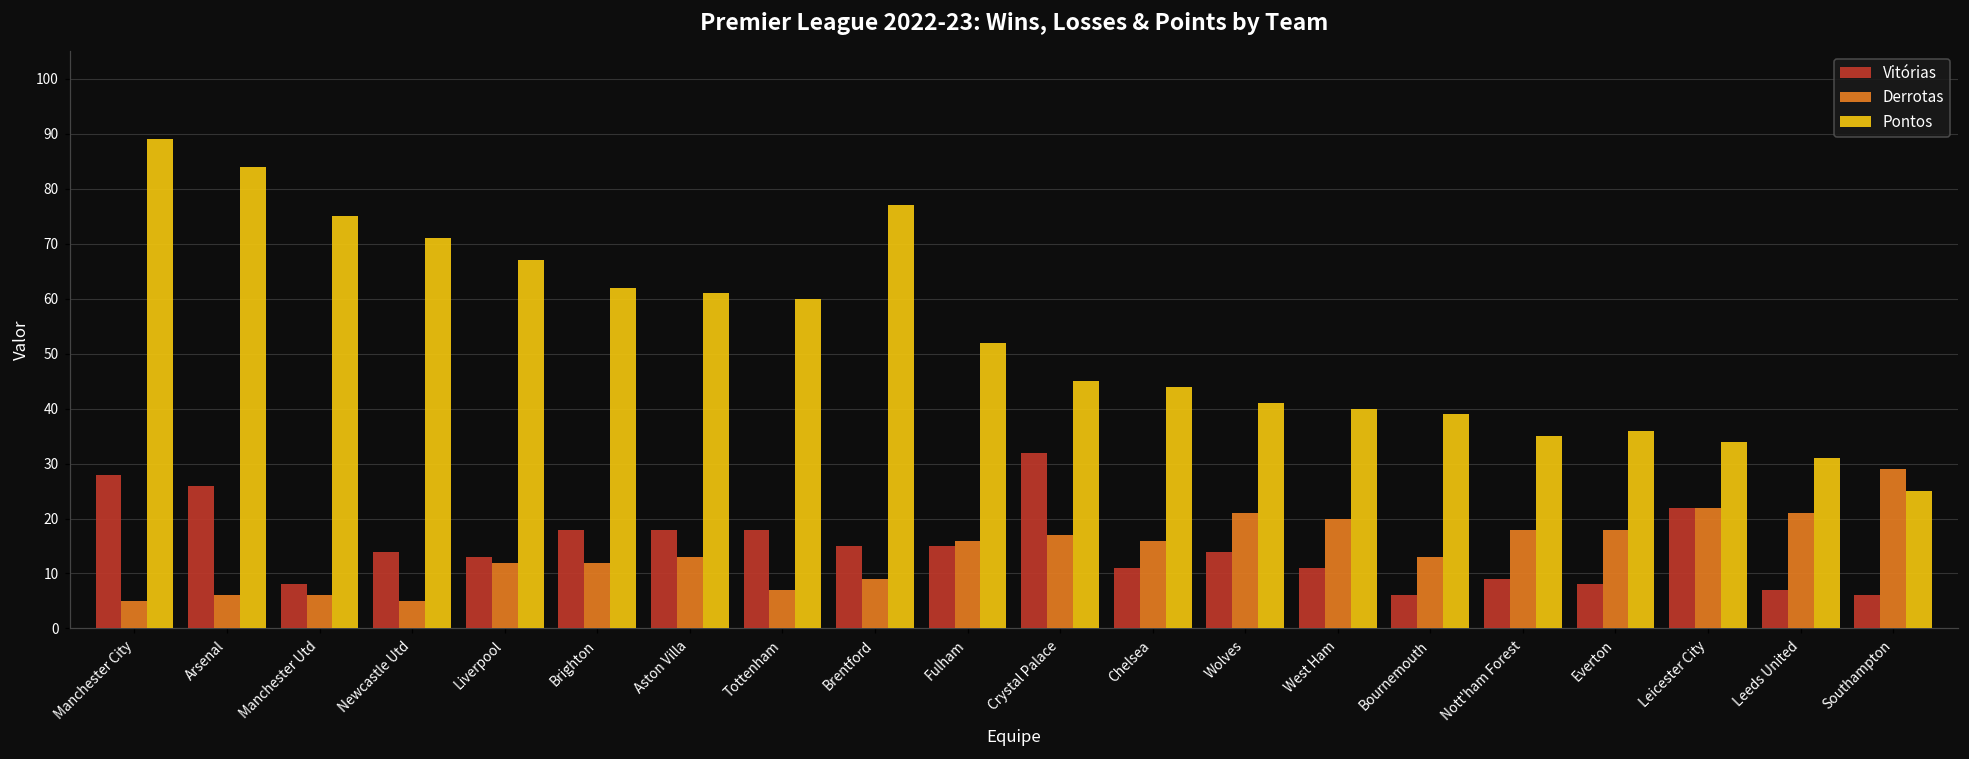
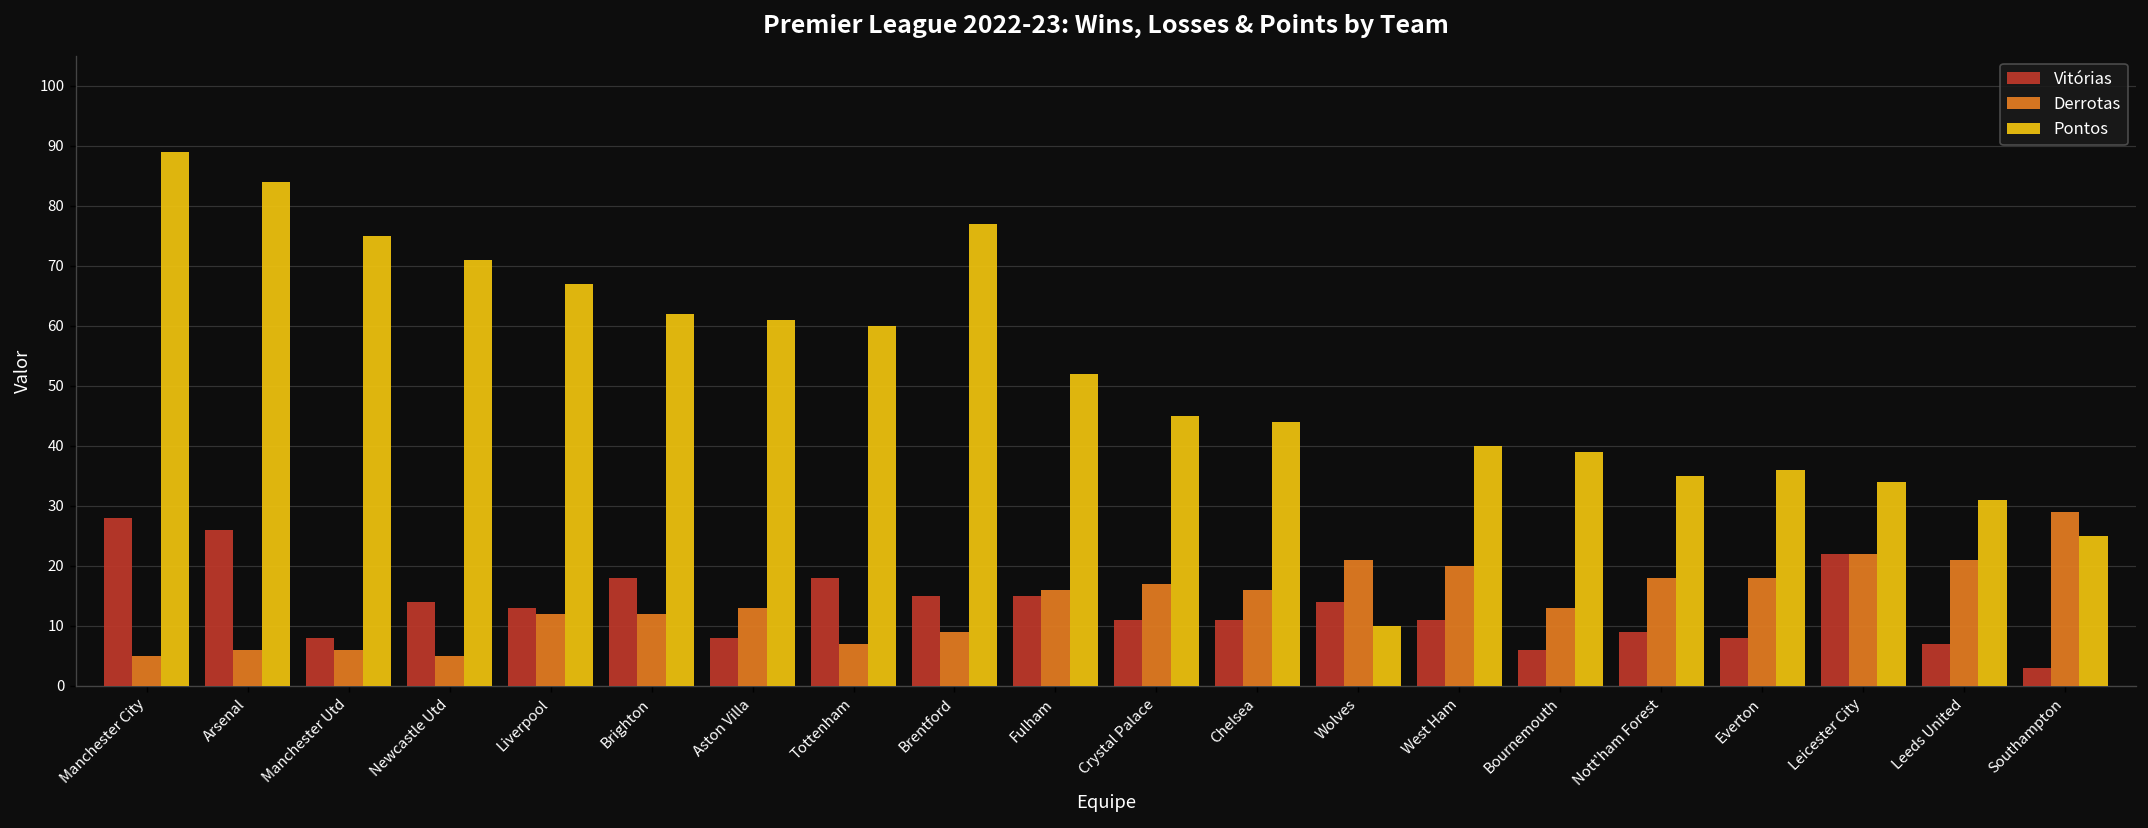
  {
    "Vitórias": {
      "Manchester City": 28,
      "Arsenal": 26,
      "Manchester Utd": 8,
      "Newcastle Utd": 14,
      "Liverpool": 13,
      "Brighton": 18,
-     "Aston Villa": 18,
+     "Aston Villa": 8,
      "Tottenham": 18,
      "Brentford": 15,
      "Fulham": 15,
-     "Crystal Palace": 32,
+     "Crystal Palace": 11,
      "Chelsea": 11,
      "Wolves": 14,
      "West Ham": 11,
      "Bournemouth": 6,
      "Nott'ham Forest": 9,
      "Everton": 8,
      "Leicester City": 22,
      "Leeds United": 7,
-     "Southampton": 6
+     "Southampton": 3
    },
    "Derrotas": {
      "Manchester City": 5,
      "Arsenal": 6,
      "Manchester Utd": 6,
      "Newcastle Utd": 5,
      "Liverpool": 12,
      "Brighton": 12,
      "Aston Villa": 13,
      "Tottenham": 7,
      "Brentford": 9,
      "Fulham": 16,
      "Crystal Palace": 17,
      "Chelsea": 16,
      "Wolves": 21,
      "West Ham": 20,
      "Bournemouth": 13,
      "Nott'ham Forest": 18,
      "Everton": 18,
      "Leicester City": 22,
      "Leeds United": 21,
      "Southampton": 29
    },
    "Pontos": {
      "Manchester City": 89,
      "Arsenal": 84,
      "Manchester Utd": 75,
      "Newcastle Utd": 71,
      "Liverpool": 67,
      "Brighton": 62,
      "Aston Villa": 61,
      "Tottenham": 60,
      "Brentford": 77,
      "Fulham": 52,
      "Crystal Palace": 45,
      "Chelsea": 44,
-     "Wolves": 41,
+     "Wolves": 10,
      "West Ham": 40,
      "Bournemouth": 39,
      "Nott'ham Forest": 35,
      "Everton": 36,
      "Leicester City": 34,
      "Leeds United": 31,
      "Southampton": 25
    }
  }
